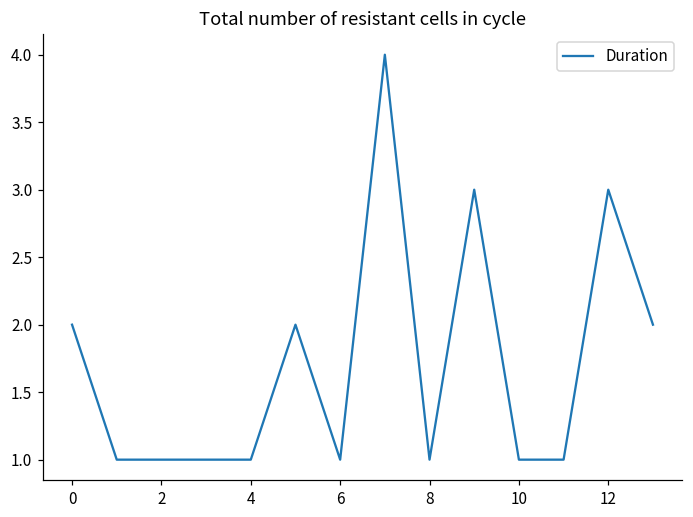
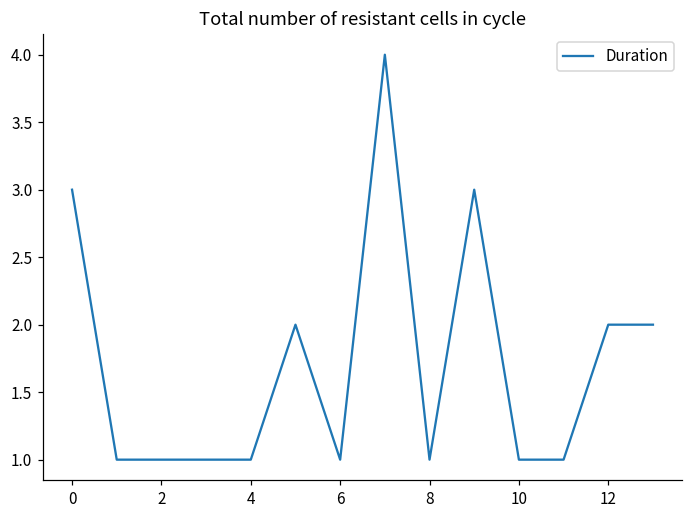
  {
-   "0": 2,
+   "0": 3,
    "2": 1,
    "4": 1,
    "6": 1,
    "8": 1,
    "10": 1,
-   "12": 3
+   "12": 2
  }
